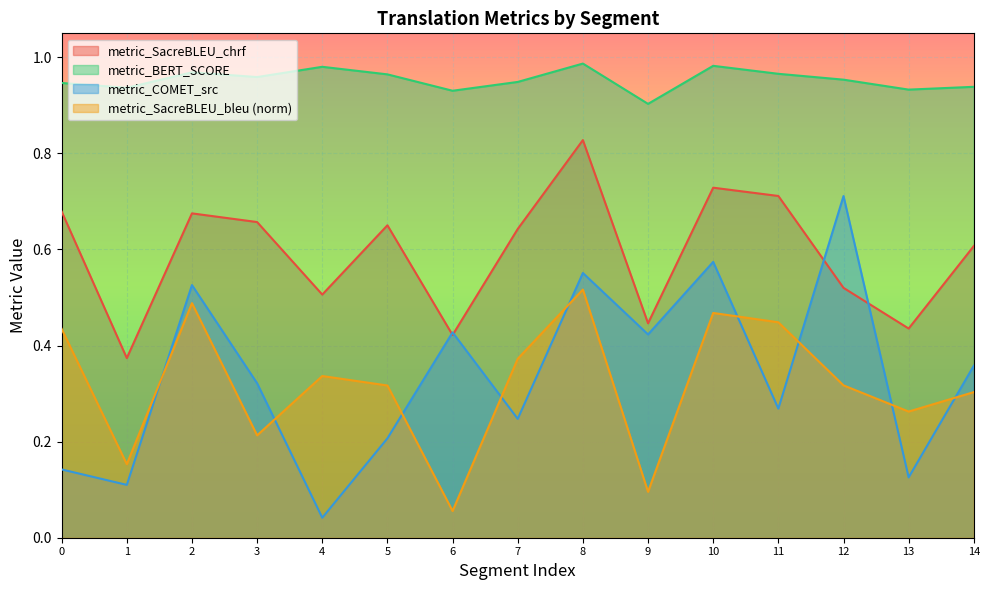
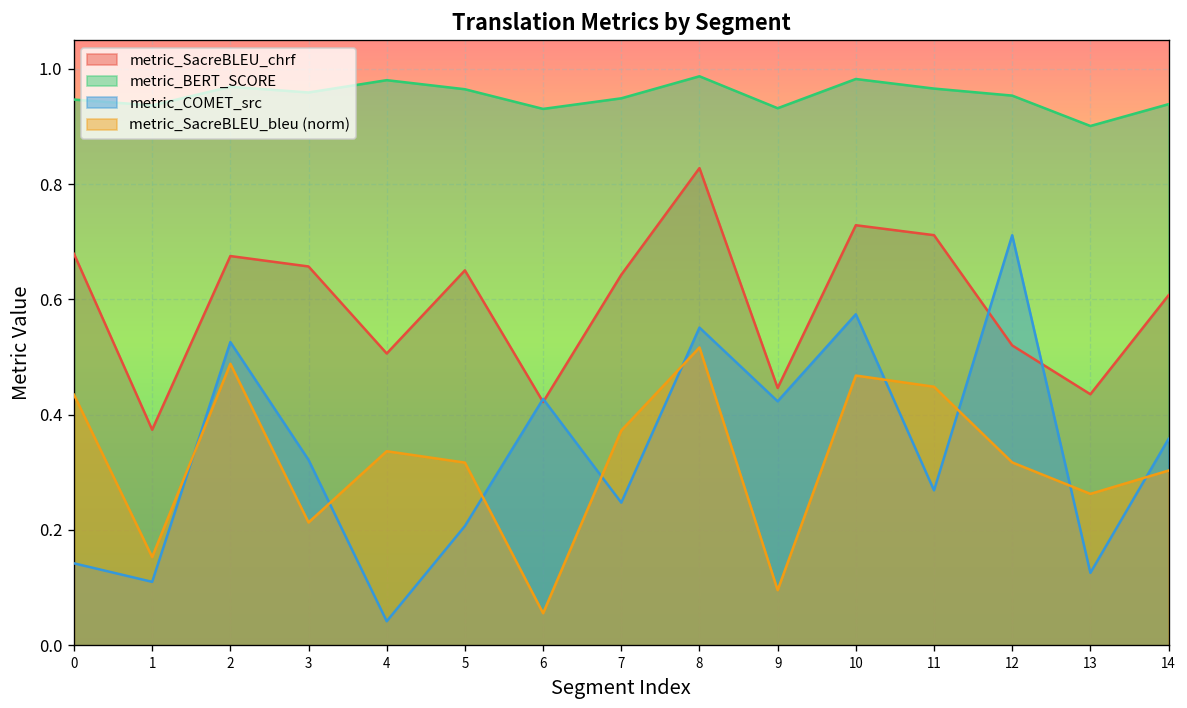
  {
    "metric_SacreBLEU_chrf": {
      "0": 0.68,
      "1": 0.37,
      "2": 0.68,
      "3": 0.66,
      "4": 0.51,
      "5": 0.65,
      "6": 0.42,
      "7": 0.64,
      "8": 0.83,
      "9": 0.45,
      "10": 0.73,
      "11": 0.71,
      "12": 0.52,
      "13": 0.44,
      "14": 0.61
    },
    "metric_BERT_SCORE": {
      "0": 0.95,
      "4": 0.98,
      "5": 0.96,
      "6": 0.93,
      "7": 0.95,
      "8": 0.99,
-     "9": 0.90,
+     "9": 0.93,
      "10": 0.98,
      "11": 0.97,
      "12": 0.95,
-     "13": 0.93,
+     "13": 0.90,
      "14": 0.94
    },
    "metric_COMET_src": {
      "0": 0.14,
      "1": 0.11,
      "2": 0.53,
      "3": 0.32,
      "4": 0.04,
      "5": 0.21,
      "6": 0.43,
      "7": 0.25,
      "8": 0.55,
      "9": 0.42,
      "10": 0.57,
      "11": 0.27,
      "12": 0.71,
      "13": 0.13,
      "14": 0.36
    },
    "metric_SacreBLEU_bleu (norm)": {
      "0": 0.43,
      "1": 0.15,
      "2": 0.49,
      "3": 0.21,
      "4": 0.34,
      "5": 0.32,
      "6": 0.06,
      "7": 0.37,
      "8": 0.52,
      "9": 0.10,
      "10": 0.47,
      "11": 0.45,
      "12": 0.32,
      "13": 0.26,
      "14": 0.30
    }
  }
